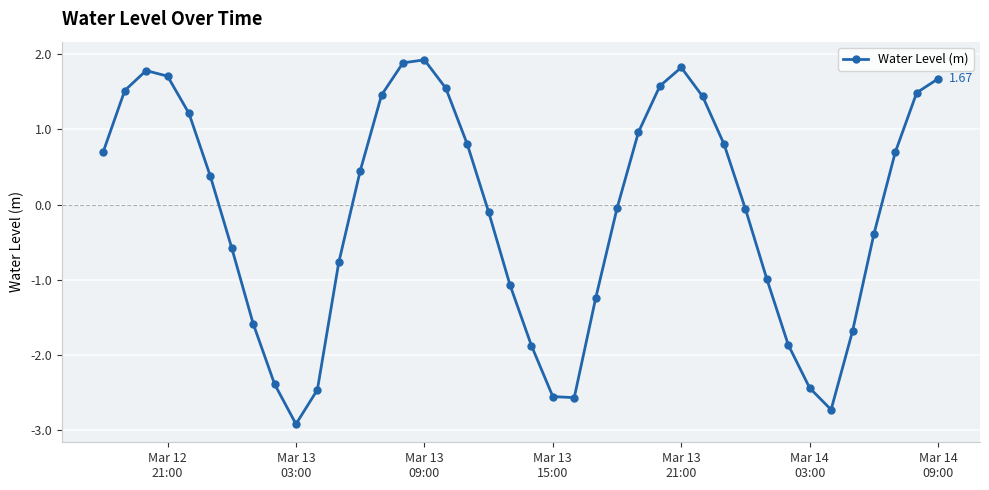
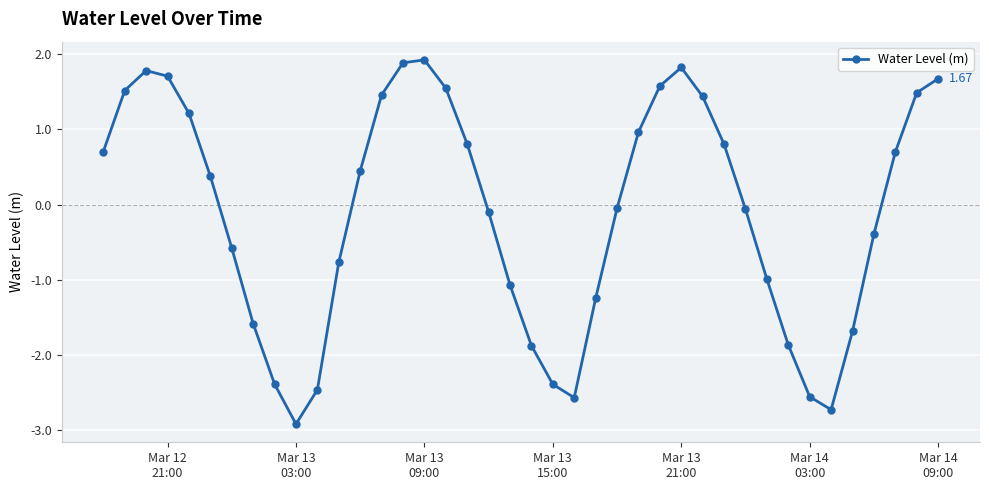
  {
    "Mar 12 21:00": 1.7,
    "Mar 13 03:00": -2.9,
    "Mar 13 09:00": 1.9,
-   "Mar 13 15:00": -2.6,
+   "Mar 13 15:00": -2.4,
    "Mar 13 21:00": 1.8,
-   "Mar 14 03:00": -2.4
+   "Mar 14 03:00": -2.6
  }
